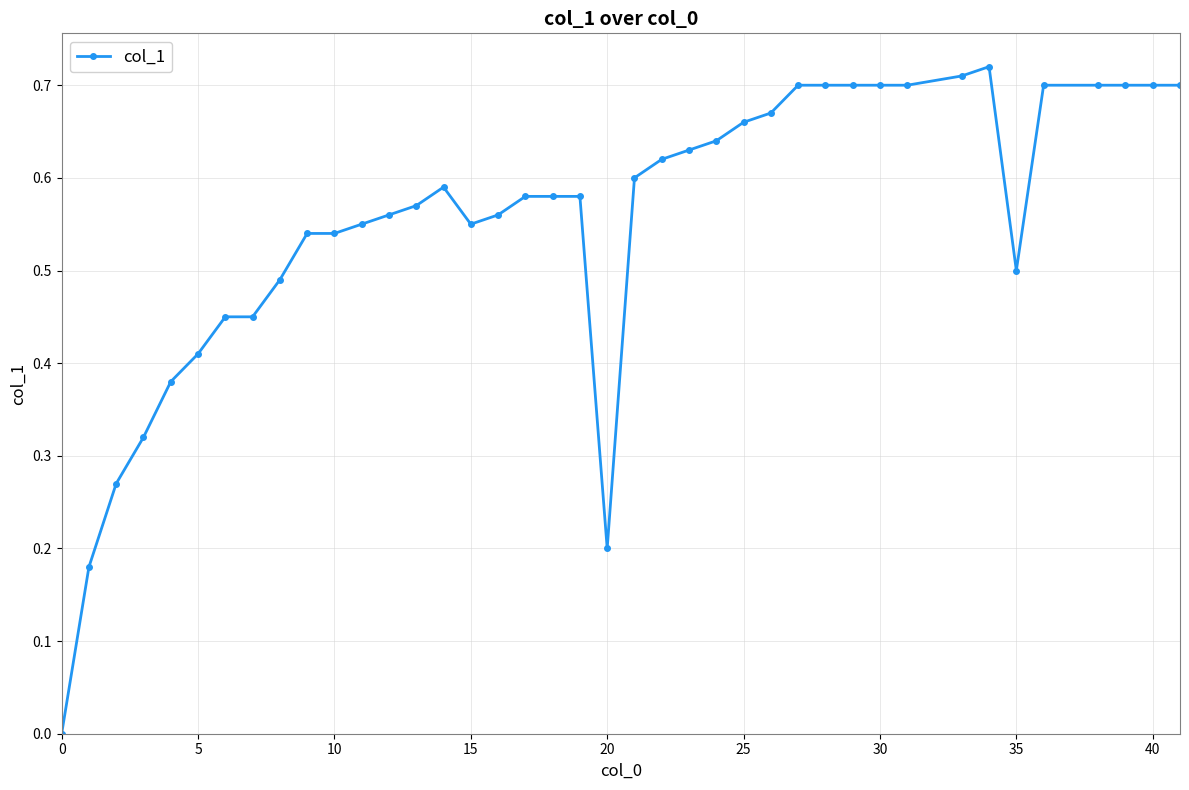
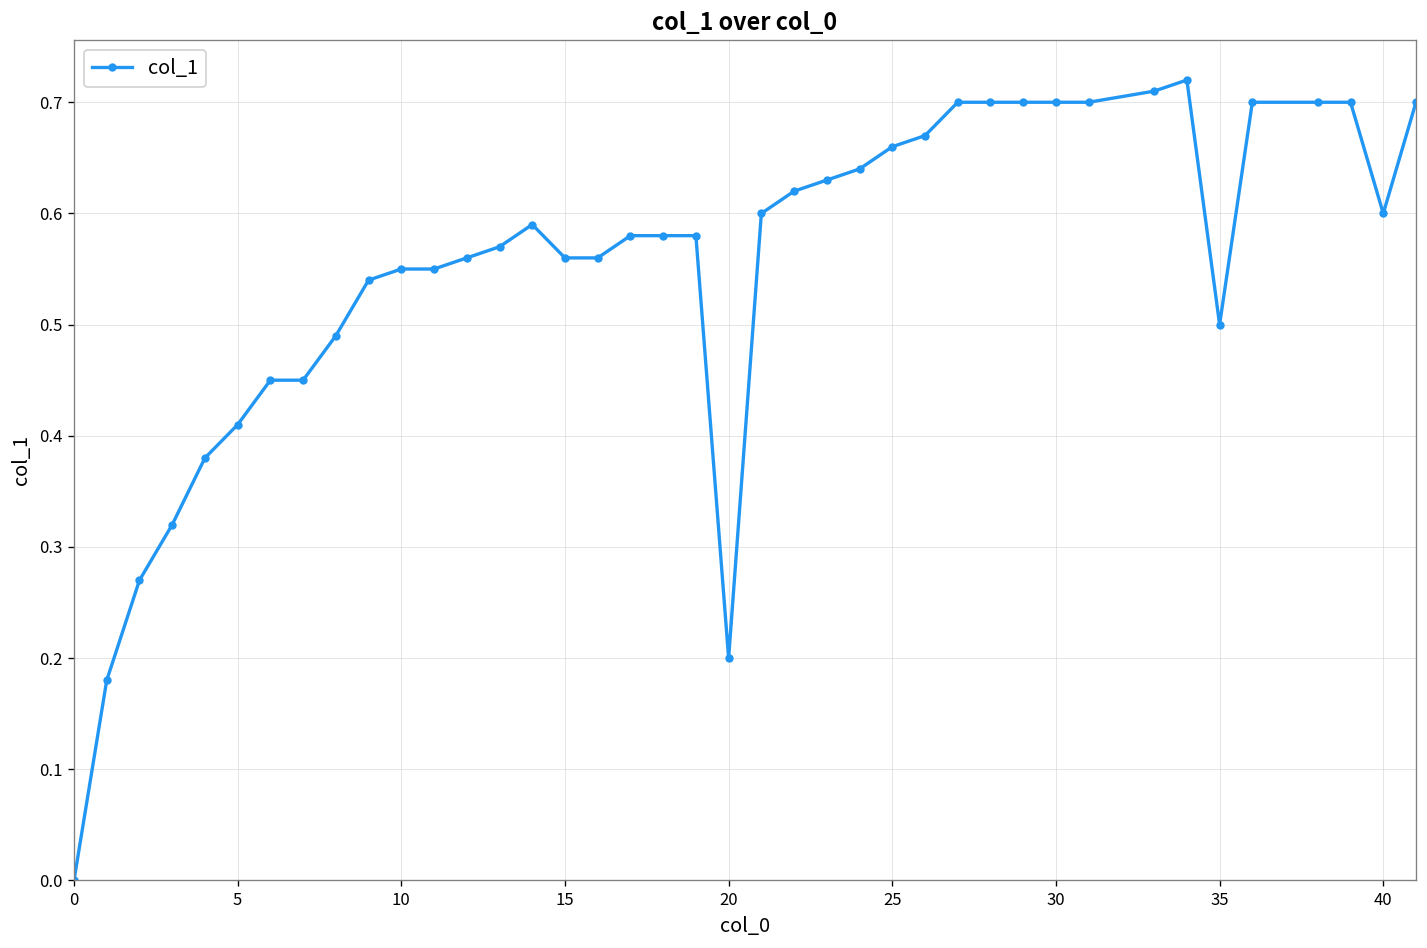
  {
    "0": 0.00,
    "5": 0.41,
-   "10": 0.54,
-   "15": 0.55,
+   "10": 0.55,
+   "15": 0.56,
    "20": 0.20,
    "25": 0.66,
    "30": 0.70,
    "35": 0.50,
-   "40": 0.7
+   "40": 0.6
  }
